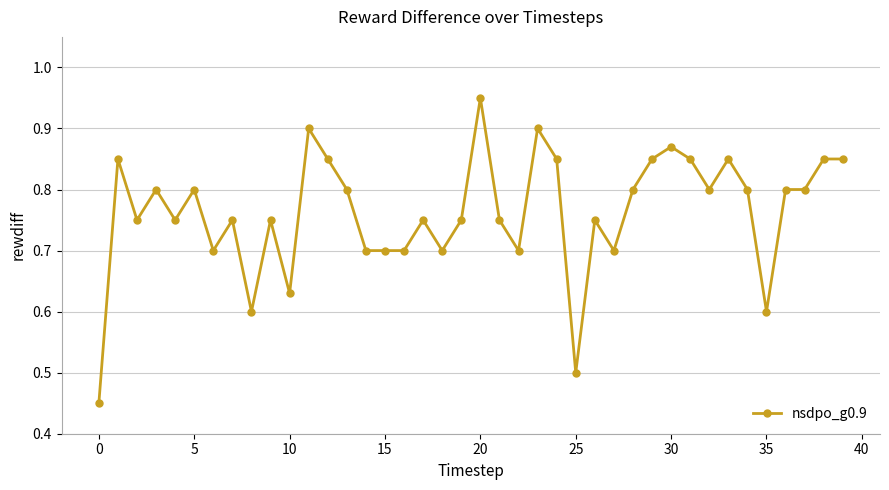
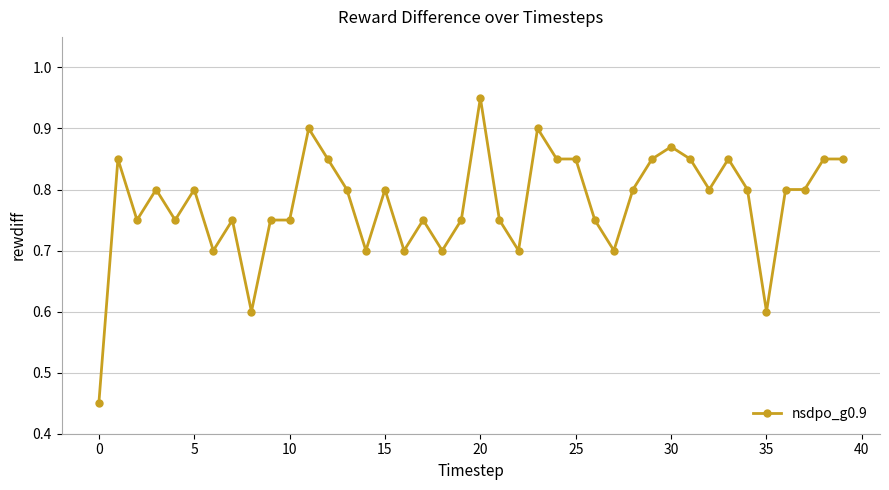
  {
    "0": 0.45,
    "5": 0.80,
-   "10": 0.63,
-   "15": 0.7,
+   "10": 0.75,
+   "15": 0.8,
    "20": 0.95,
-   "25": 0.50,
+   "25": 0.85,
    "30": 0.87,
    "35": 0.60
  }
